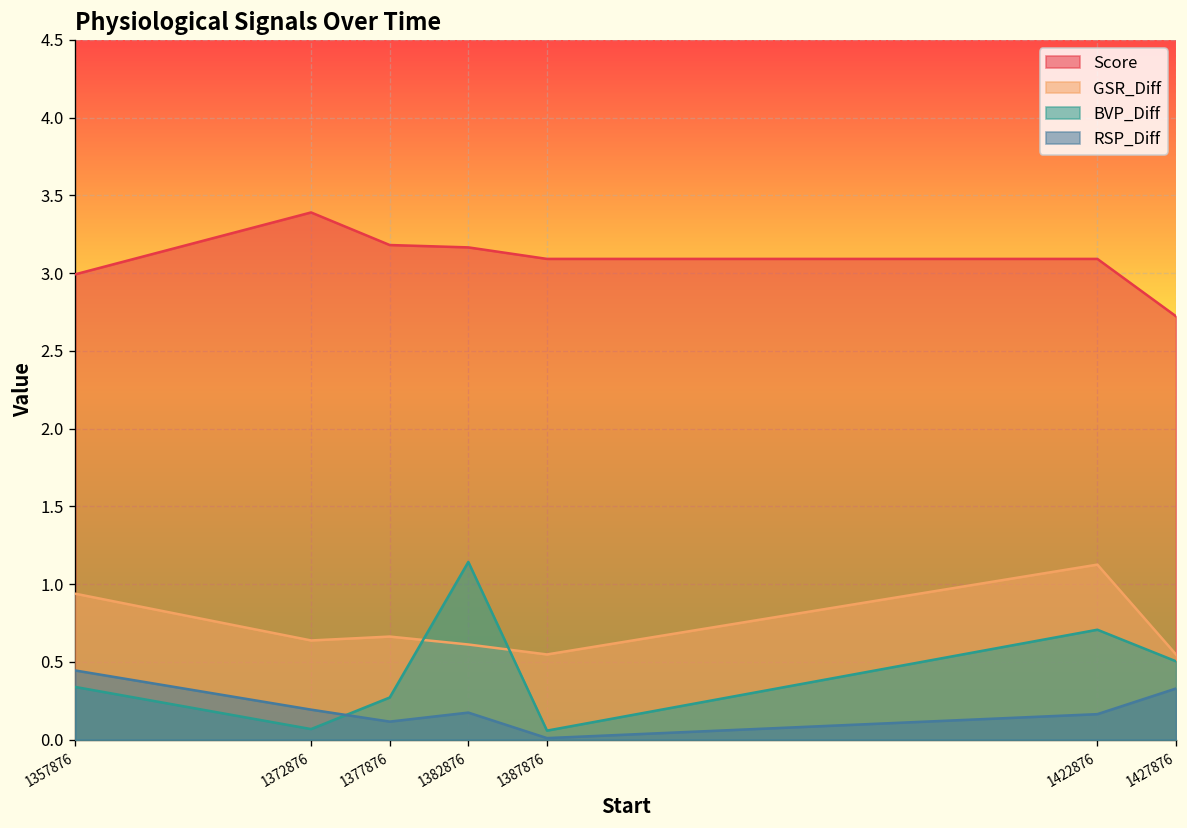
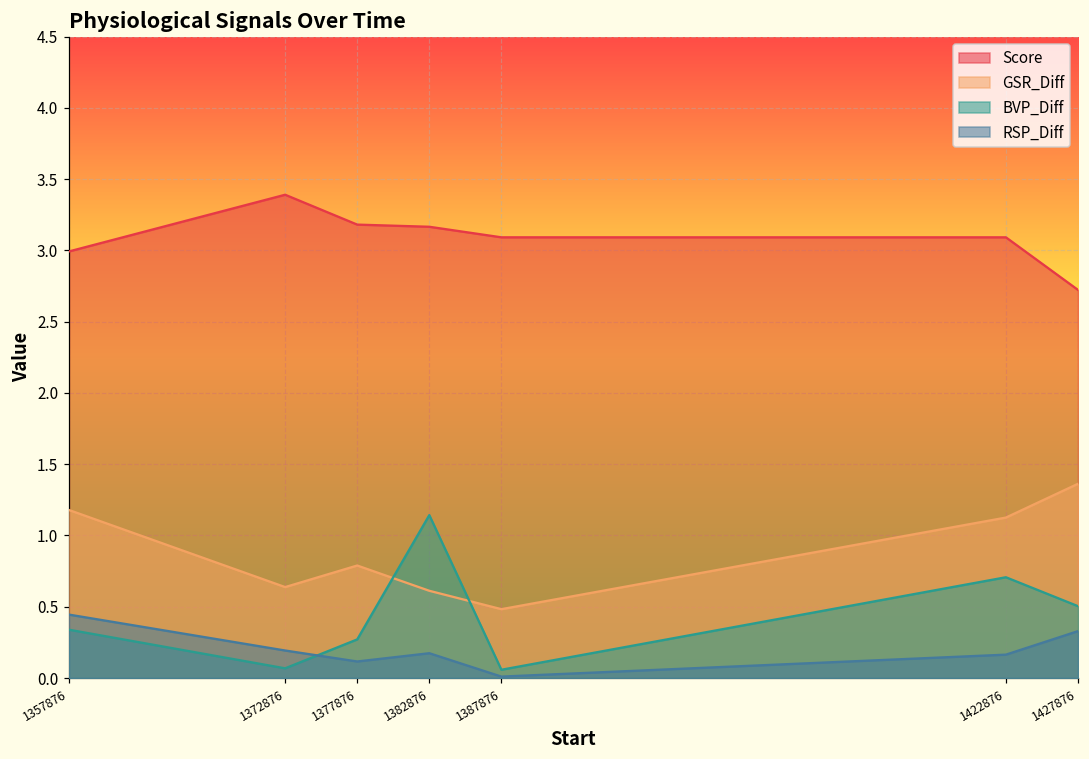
  {
    "Score": {
      "1357876": 2.99,
      "1372876": 3.39,
      "1377876": 3.18,
      "1382876": 3.17,
      "1387876": 3.09,
      "1422876": 3.09,
      "1427876": 2.72
    },
    "GSR_Diff": {
-     "1357876": 0.94,
+     "1357876": 1.18,
      "1372876": 0.64,
-     "1377876": 0.66,
+     "1377876": 0.79,
      "1382876": 0.61,
-     "1387876": 0.55,
+     "1387876": 0.48,
      "1422876": 1.13,
-     "1427876": 0.55
+     "1427876": 1.36
    }
  }
